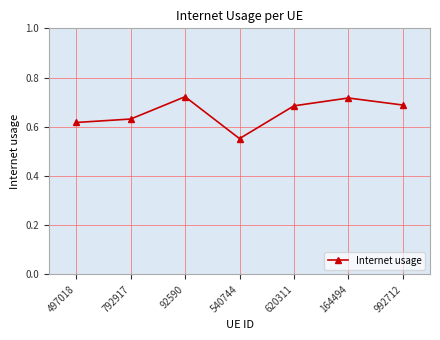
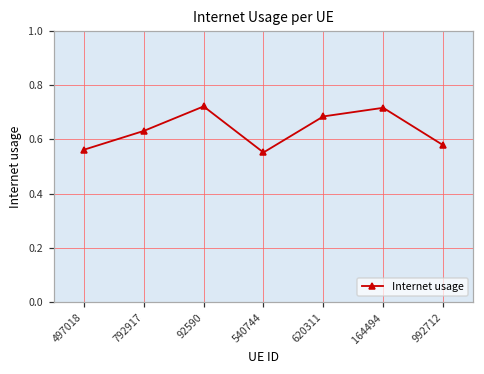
  {
-   "497018": 0.62,
+   "497018": 0.56,
    "792917": 0.63,
    "92590": 0.72,
    "540744": 0.55,
    "620311": 0.69,
    "164494": 0.72,
-   "992712": 0.69
+   "992712": 0.58
  }
